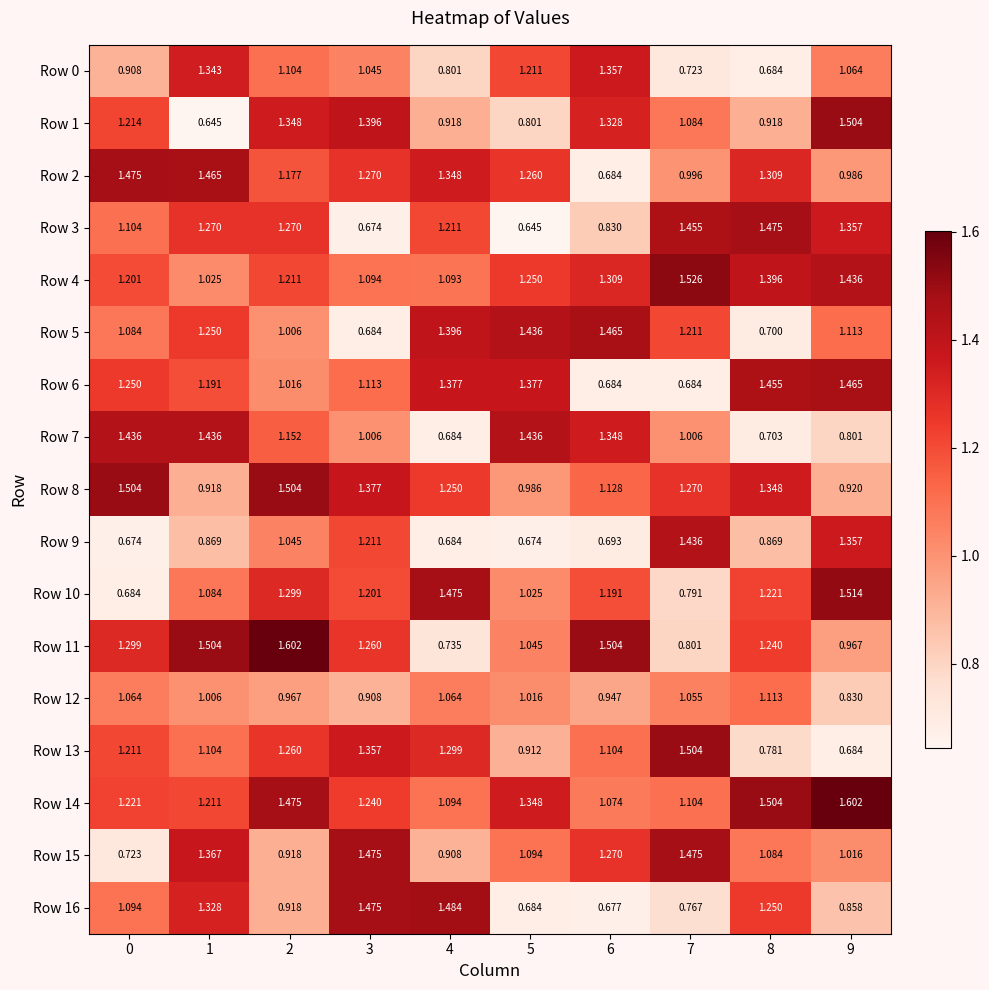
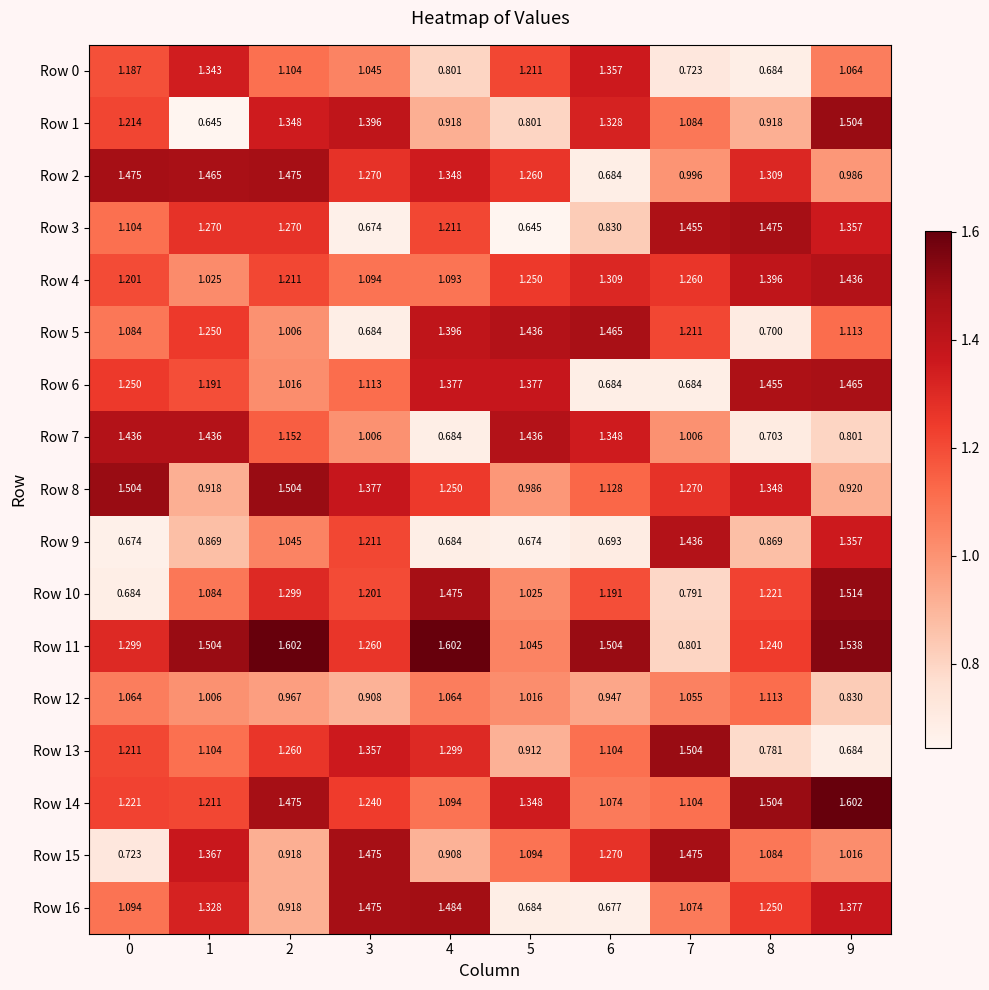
  {
    "Row 0": {
-     "0": 0.908,
+     "0": 1.187,
      "1": 1.343,
      "2": 1.104,
      "3": 1.045,
      "4": 0.801,
      "5": 1.211,
      "6": 1.357,
      "7": 0.723,
      "8": 0.684,
      "9": 1.064
    },
    "Row 1": {
      "0": 1.214,
      "1": 0.645,
      "2": 1.348,
      "3": 1.396,
      "4": 0.918,
      "5": 0.801,
      "6": 1.328,
      "7": 1.084,
      "8": 0.918,
      "9": 1.504
    },
    "Row 2": {
      "0": 1.475,
      "1": 1.465,
-     "2": 1.177,
+     "2": 1.475,
      "3": 1.270,
      "4": 1.348,
      "5": 1.260,
      "6": 0.684,
      "7": 0.996,
      "8": 1.309,
      "9": 0.986
    },
    "Row 3": {
      "0": 1.104,
      "1": 1.270,
      "2": 1.270,
      "3": 0.674,
      "4": 1.211,
      "5": 0.645,
      "6": 0.830,
      "7": 1.455,
      "8": 1.475,
      "9": 1.357
    },
    "Row 4": {
      "0": 1.201,
      "1": 1.025,
      "2": 1.211,
      "3": 1.094,
      "4": 1.093,
      "5": 1.250,
      "6": 1.309,
-     "7": 1.526,
+     "7": 1.260,
      "8": 1.396,
      "9": 1.436
    },
    "Row 5": {
      "0": 1.084,
      "1": 1.250,
      "2": 1.006,
      "3": 0.684,
      "4": 1.396,
      "5": 1.436,
      "6": 1.465,
      "7": 1.211,
      "8": 0.700,
      "9": 1.113
    },
    "Row 6": {
      "0": 1.250,
      "1": 1.191,
      "2": 1.016,
      "3": 1.113,
      "4": 1.377,
      "5": 1.377,
      "6": 0.684,
      "7": 0.684,
      "8": 1.455,
      "9": 1.465
    },
    "Row 7": {
      "0": 1.436,
      "1": 1.436,
      "2": 1.152,
      "3": 1.006,
      "4": 0.684,
      "5": 1.436,
      "6": 1.348,
      "7": 1.006,
      "8": 0.703,
      "9": 0.801
    },
    "Row 8": {
      "0": 1.504,
      "1": 0.918,
      "2": 1.504,
      "3": 1.377,
      "4": 1.250,
      "5": 0.986,
      "6": 1.128,
      "7": 1.270,
      "8": 1.348,
      "9": 0.920
    },
    "Row 9": {
      "0": 0.674,
      "1": 0.869,
      "2": 1.045,
      "3": 1.211,
      "4": 0.684,
      "5": 0.674,
      "6": 0.693,
      "7": 1.436,
      "8": 0.869,
      "9": 1.357
    },
    "Row 10": {
      "0": 0.684,
      "1": 1.084,
      "2": 1.299,
      "3": 1.201,
      "4": 1.475,
      "5": 1.025,
      "6": 1.191,
      "7": 0.791,
      "8": 1.221,
      "9": 1.514
    },
    "Row 11": {
      "0": 1.299,
      "1": 1.504,
      "2": 1.602,
      "3": 1.260,
-     "4": 0.735,
+     "4": 1.602,
      "5": 1.045,
      "6": 1.504,
      "7": 0.801,
      "8": 1.240,
-     "9": 0.967
+     "9": 1.538
    },
    "Row 12": {
      "0": 1.064,
      "1": 1.006,
      "2": 0.967,
      "3": 0.908,
      "4": 1.064,
      "5": 1.016,
      "6": 0.947,
      "7": 1.055,
      "8": 1.113,
      "9": 0.830
    },
    "Row 13": {
      "0": 1.211,
      "1": 1.104,
      "2": 1.260,
      "3": 1.357,
      "4": 1.299,
      "5": 0.912,
      "6": 1.104,
      "7": 1.504,
      "8": 0.781,
      "9": 0.684
    },
    "Row 14": {
      "0": 1.221,
      "1": 1.211,
      "2": 1.475,
      "3": 1.240,
      "4": 1.094,
      "5": 1.348,
      "6": 1.074,
      "7": 1.104,
      "8": 1.504,
      "9": 1.602
    },
    "Row 15": {
      "0": 0.723,
      "1": 1.367,
      "2": 0.918,
      "3": 1.475,
      "4": 0.908,
      "5": 1.094,
      "6": 1.270,
      "7": 1.475,
      "8": 1.084,
      "9": 1.016
    },
    "Row 16": {
      "0": 1.094,
      "1": 1.328,
      "2": 0.918,
      "3": 1.475,
      "4": 1.484,
      "5": 0.684,
      "6": 0.677,
-     "7": 0.767,
+     "7": 1.074,
      "8": 1.250,
-     "9": 0.858
+     "9": 1.377
    }
  }
